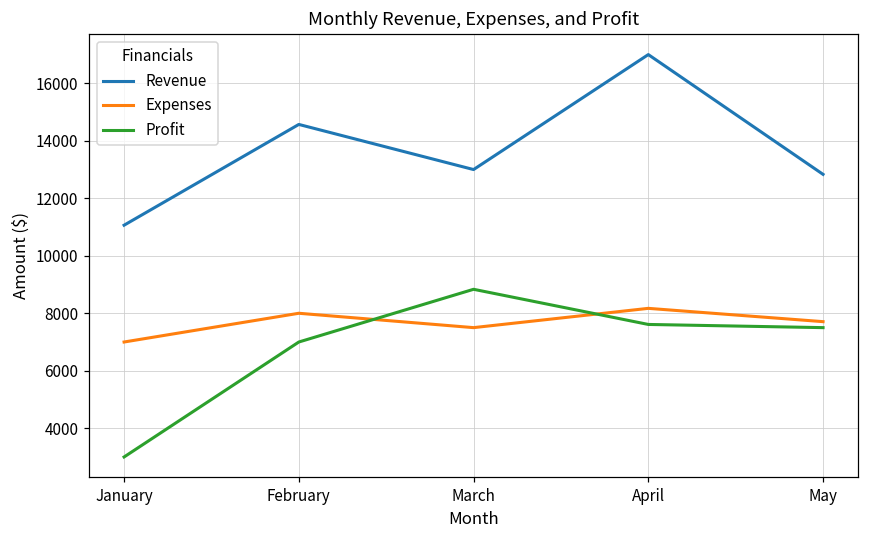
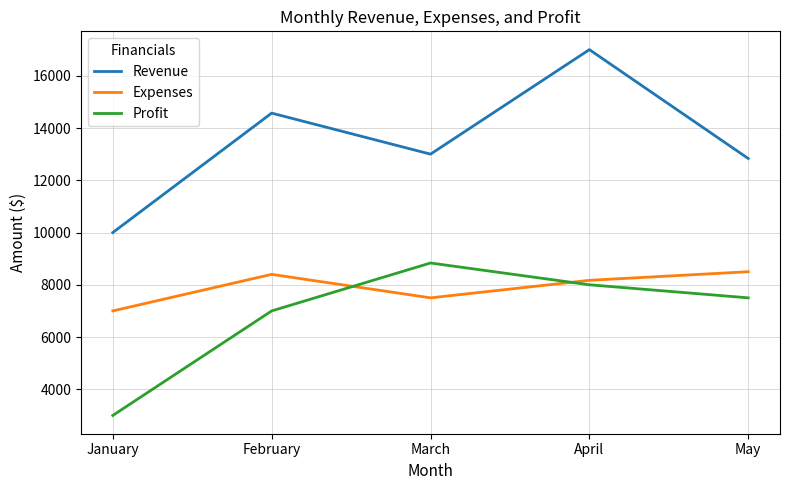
  {
    "Revenue": {
-     "January": 11100,
+     "January": 10000,
      "February": 14600,
      "March": 13000,
      "April": 17000,
      "May": 12800
    },
    "Expenses": {
      "January": 7000,
-     "February": 8000,
+     "February": 8400,
      "March": 7500,
      "April": 8200,
-     "May": 7700
+     "May": 8500
    },
    "Profit": {
      "January": 3000,
      "February": 7000,
      "March": 8800,
-     "April": 7600,
+     "April": 8000,
      "May": 7500
    }
  }
